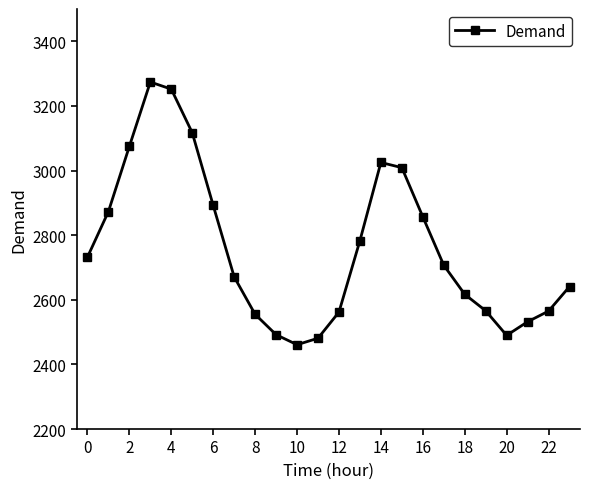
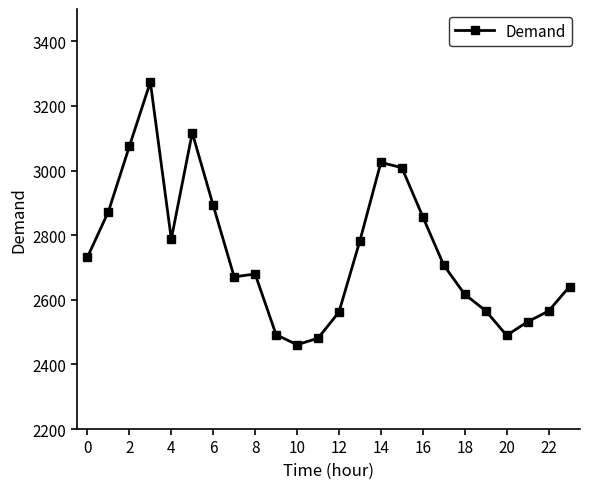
  {
    "0": 2730,
    "2": 3070,
-   "4": 3250,
+   "4": 2790,
    "6": 2890,
-   "8": 2560,
+   "8": 2680,
    "10": 2460,
    "12": 2560,
    "14": 3030,
    "16": 2860,
    "18": 2620,
    "20": 2490,
    "22": 2570
  }
